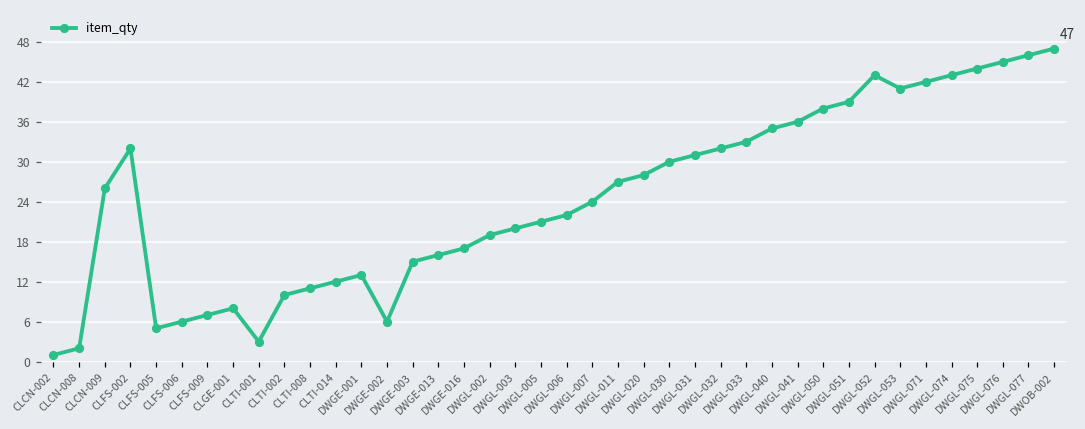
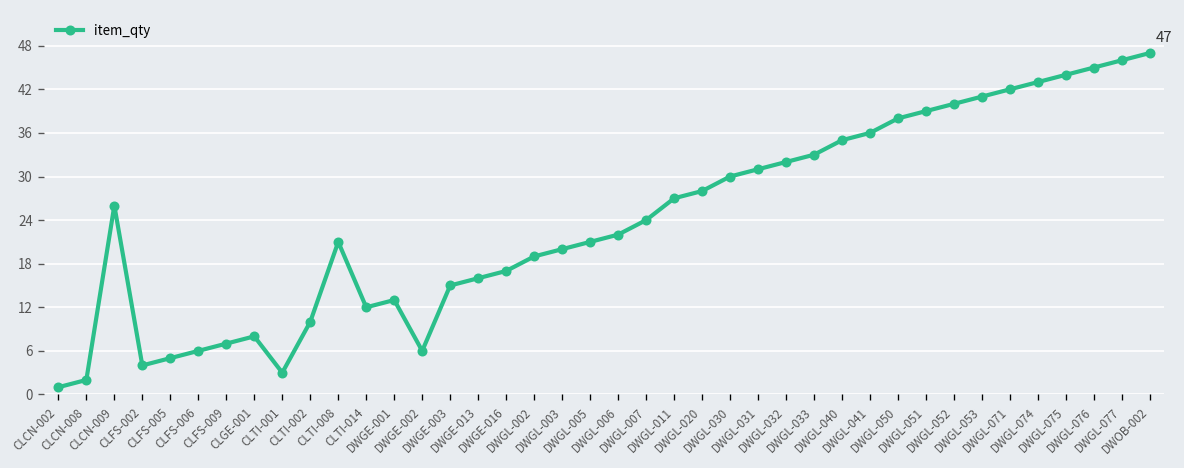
  {
    "CLCN-002": 1,
    "CLCN-008": 2,
    "CLCN-009": 26,
-   "CLFS-002": 32,
+   "CLFS-002": 4,
    "CLFS-005": 5,
    "CLFS-006": 6,
    "CLFS-009": 7,
    "CLGE-001": 8,
    "CLTI-001": 3,
    "CLTI-002": 10,
-   "CLTI-008": 11,
+   "CLTI-008": 21,
    "CLTI-014": 12,
    "DWGE-001": 13,
    "DWGE-002": 6,
    "DWGE-003": 15,
    "DWGE-013": 16,
    "DWGE-016": 17,
    "DWGL-002": 19,
    "DWGL-003": 20,
    "DWGL-005": 21,
    "DWGL-006": 22,
    "DWGL-007": 24,
    "DWGL-011": 27,
    "DWGL-020": 28,
    "DWGL-030": 30,
    "DWGL-031": 31,
    "DWGL-032": 32,
    "DWGL-033": 33,
    "DWGL-040": 35,
    "DWGL-041": 36,
    "DWGL-050": 38,
    "DWGL-051": 39,
-   "DWGL-052": 43,
+   "DWGL-052": 40,
    "DWGL-053": 41,
    "DWGL-071": 42,
    "DWGL-074": 43,
    "DWGL-075": 44,
    "DWGL-076": 45,
    "DWGL-077": 46
  }
